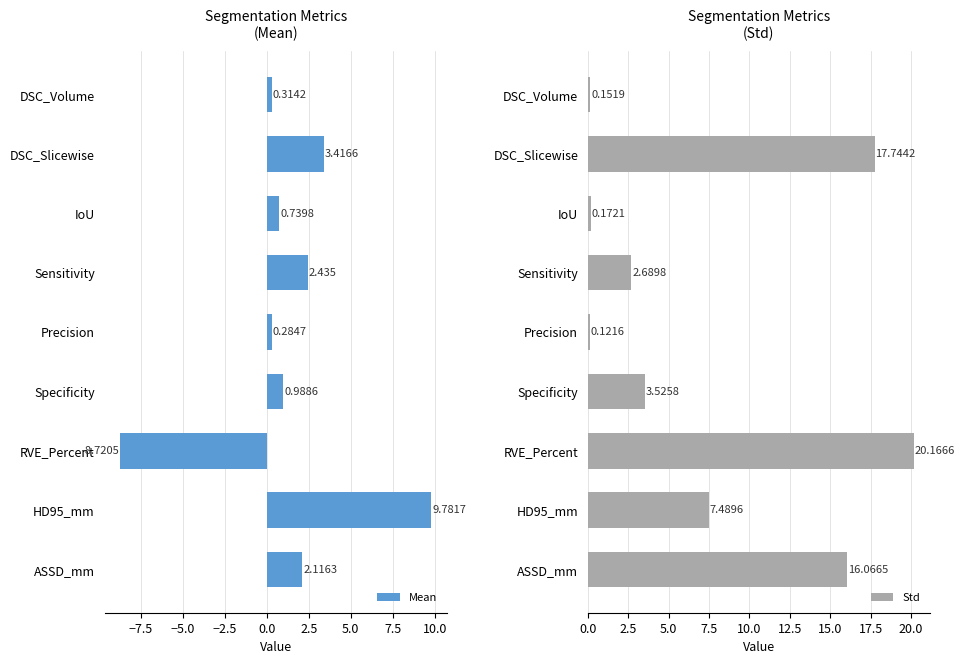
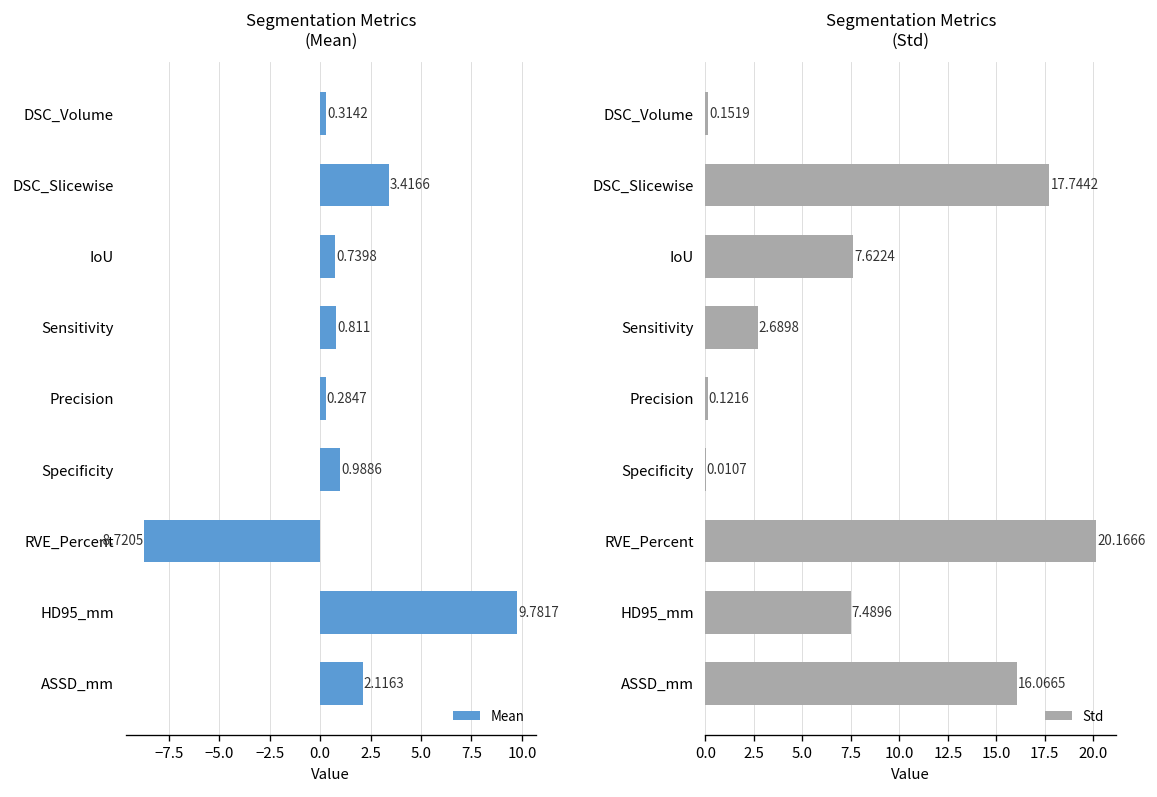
  {
    "Segmentation Metrics (Mean)": {
      "DSC_Volume": 0.3142,
      "DSC_Slicewise": 3.4166,
      "IoU": 0.7398,
-     "Sensitivity": 2.435,
+     "Sensitivity": 0.811,
      "Precision": 0.2847,
      "Specificity": 0.9886,
      "RVE_Percent": -8.7205,
      "HD95_mm": 9.7817,
      "ASSD_mm": 2.1163
    },
    "Segmentation Metrics (Std)": {
      "DSC_Volume": 0.1519,
      "DSC_Slicewise": 17.7442,
-     "IoU": 0.1721,
+     "IoU": 7.6224,
      "Sensitivity": 2.6898,
      "Precision": 0.1216,
-     "Specificity": 3.5258,
+     "Specificity": 0.0107,
      "RVE_Percent": 20.1666,
      "HD95_mm": 7.4896,
      "ASSD_mm": 16.0665
    }
  }
